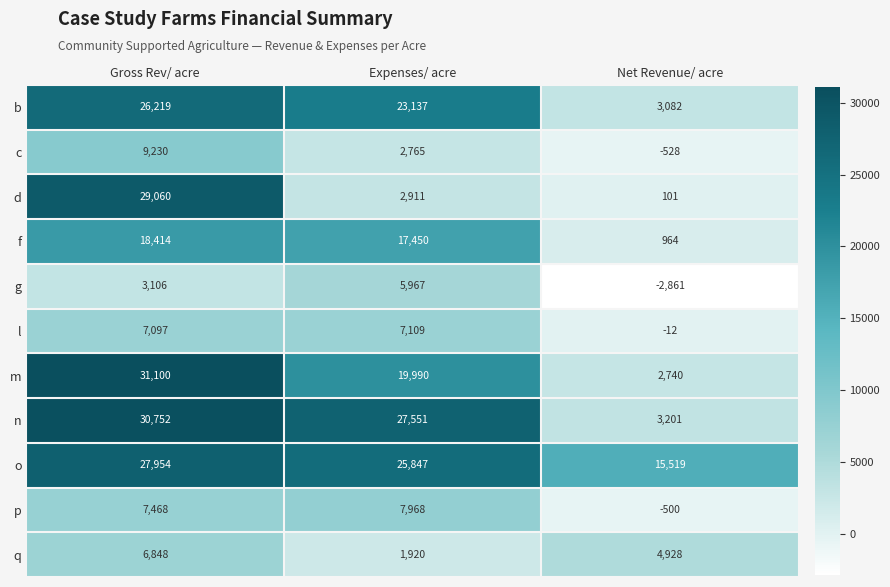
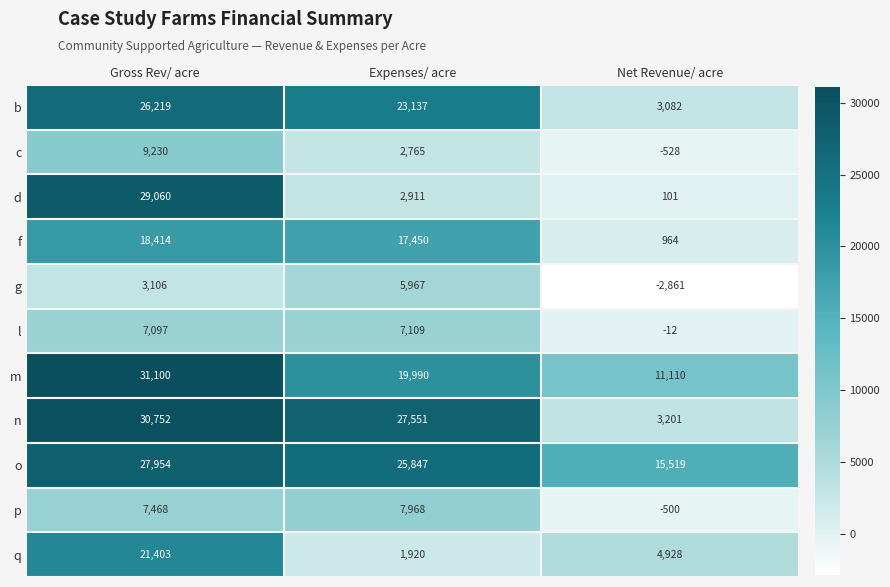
  {
    "b": {
      "Gross Rev/ acre": "26,219",
      "Expenses/ acre": "23,137",
      "Net Revenue/ acre": "3,082"
    },
    "c": {
      "Gross Rev/ acre": "9,230",
      "Expenses/ acre": "2,765",
      "Net Revenue/ acre": "-528"
    },
    "d": {
      "Gross Rev/ acre": "29,060",
      "Expenses/ acre": "2,911",
      "Net Revenue/ acre": "101"
    },
    "f": {
      "Gross Rev/ acre": "18,414",
      "Expenses/ acre": "17,450",
      "Net Revenue/ acre": "964"
    },
    "g": {
      "Gross Rev/ acre": "3,106",
      "Expenses/ acre": "5,967",
      "Net Revenue/ acre": "-2,861"
    },
    "l": {
      "Gross Rev/ acre": "7,097",
      "Expenses/ acre": "7,109",
      "Net Revenue/ acre": "-12"
    },
    "m": {
      "Gross Rev/ acre": "31,100",
      "Expenses/ acre": "19,990",
-     "Net Revenue/ acre": "2,740"
+     "Net Revenue/ acre": "11,110"
    },
    "n": {
      "Gross Rev/ acre": "30,752",
      "Expenses/ acre": "27,551",
      "Net Revenue/ acre": "3,201"
    },
    "o": {
      "Gross Rev/ acre": "27,954",
      "Expenses/ acre": "25,847",
      "Net Revenue/ acre": "15,519"
    },
    "p": {
      "Gross Rev/ acre": "7,468",
      "Expenses/ acre": "7,968",
      "Net Revenue/ acre": "-500"
    },
    "q": {
-     "Gross Rev/ acre": "6,848",
+     "Gross Rev/ acre": "21,403",
      "Expenses/ acre": "1,920",
      "Net Revenue/ acre": "4,928"
    }
  }
